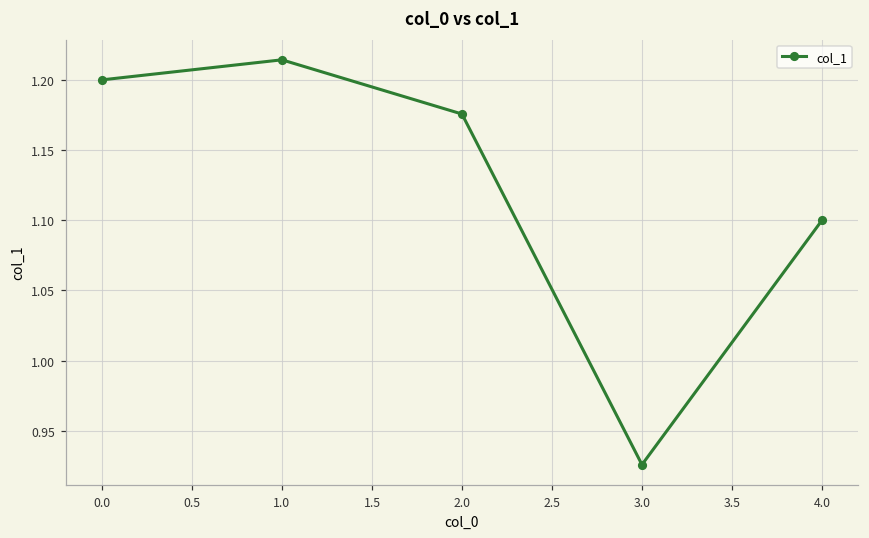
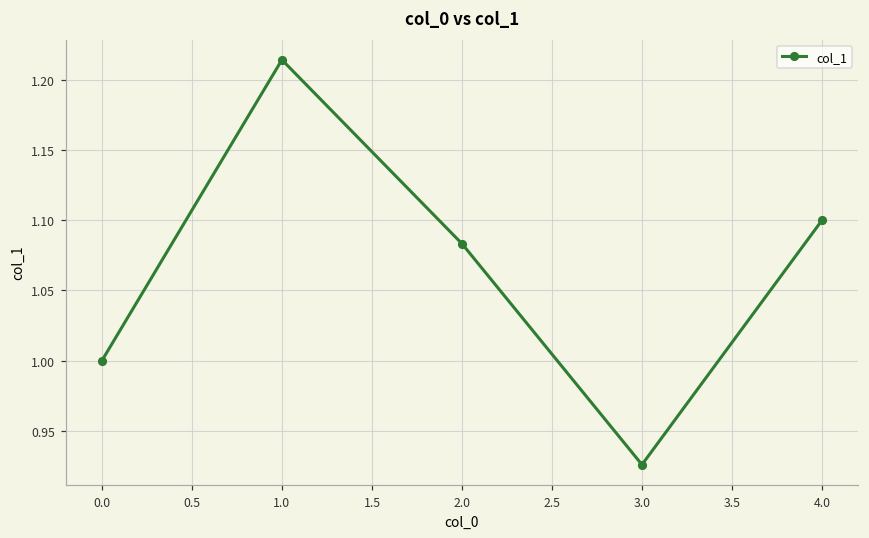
  {
-   "0.0": 1.2,
+   "0.0": 1.0,
    "1.0": 1.214,
-   "2.0": 1.176,
+   "2.0": 1.083,
    "3.0": 0.926,
    "4.0": 1.100
  }
